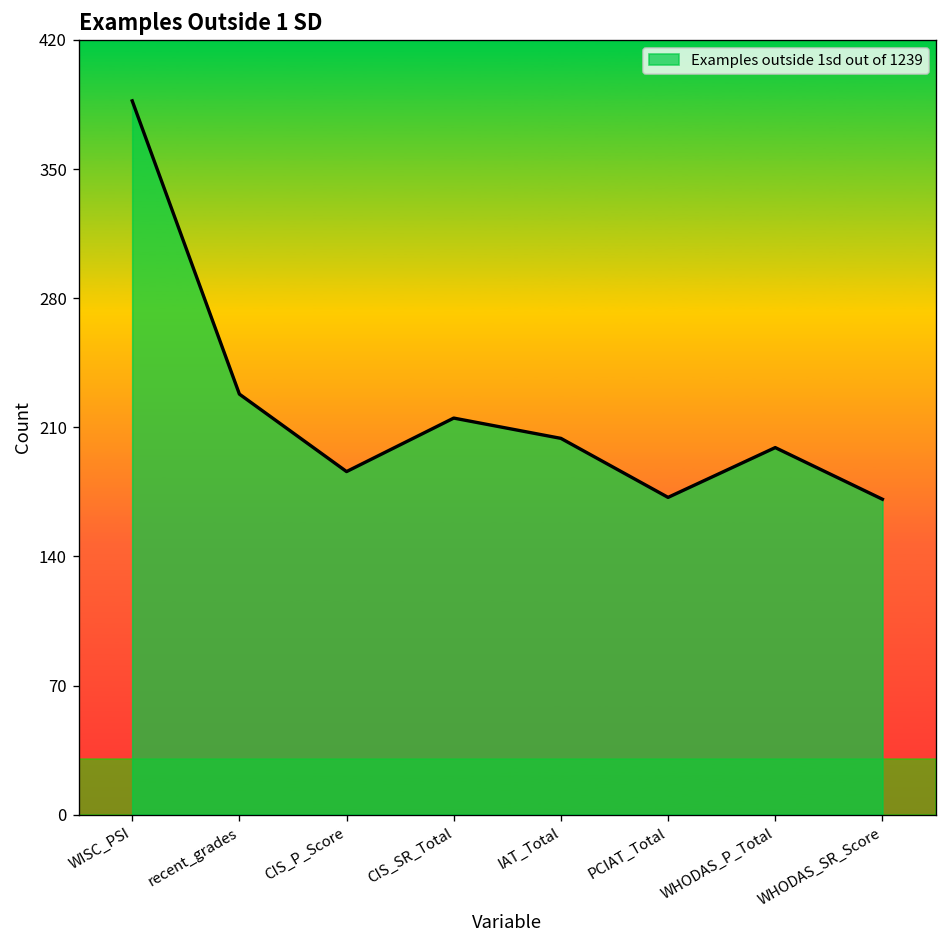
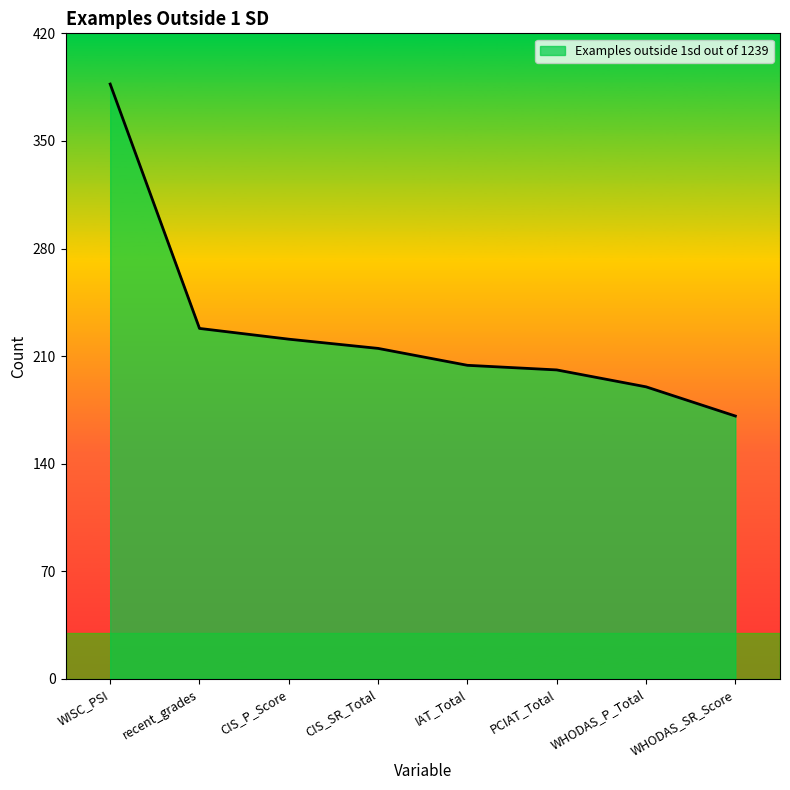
  {
    "WISC_PSI": 387,
    "recent_grades": 228,
-   "CIS_P_Score": 186,
+   "CIS_P_Score": 221,
    "CIS_SR_Total": 215,
    "IAT_Total": 204,
-   "PCIAT_Total": 172,
-   "WHODAS_P_Total": 199,
+   "PCIAT_Total": 201,
+   "WHODAS_P_Total": 190,
    "WHODAS_SR_Score": 171
  }
